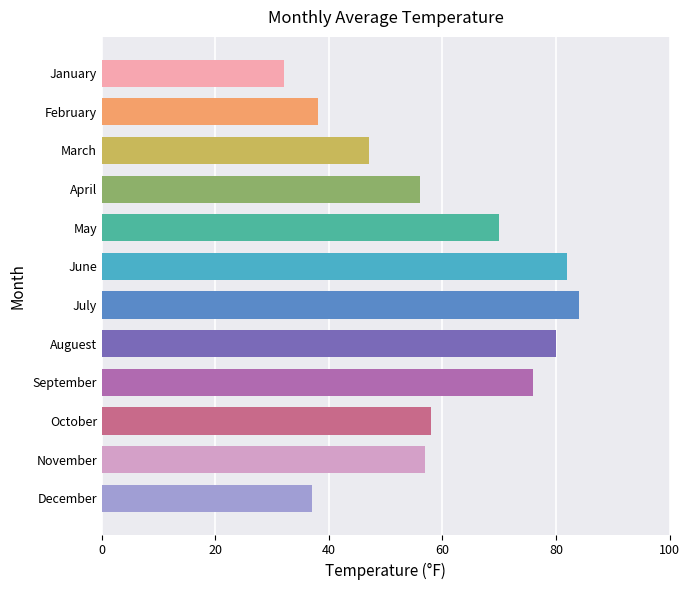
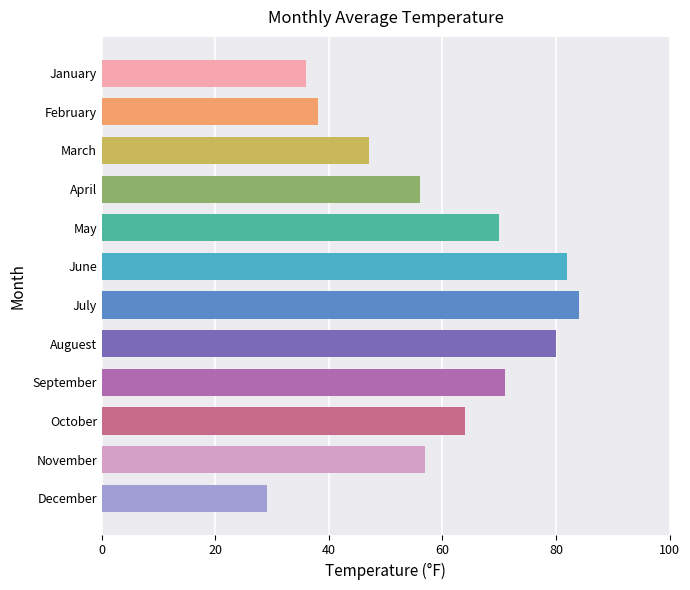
  {
-   "January": 32,
+   "January": 36,
    "February": 38,
    "March": 47,
    "April": 56,
    "May": 70,
    "June": 82,
    "July": 84,
    "Auguest": 80,
-   "September": 76,
-   "October": 58,
+   "September": 71,
+   "October": 64,
    "November": 57,
-   "December": 37
+   "December": 29
  }
